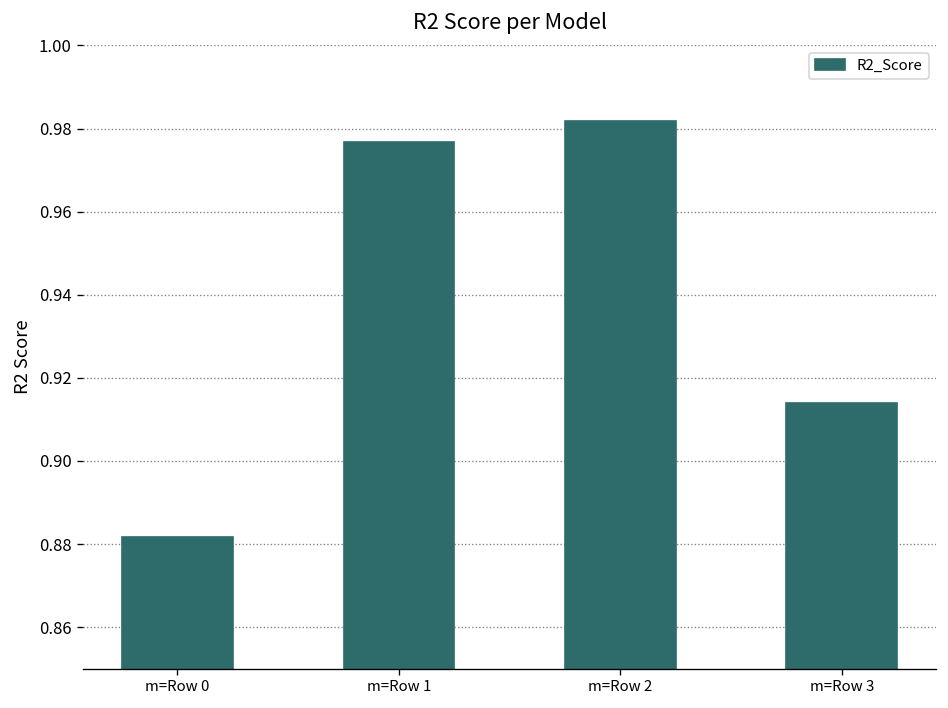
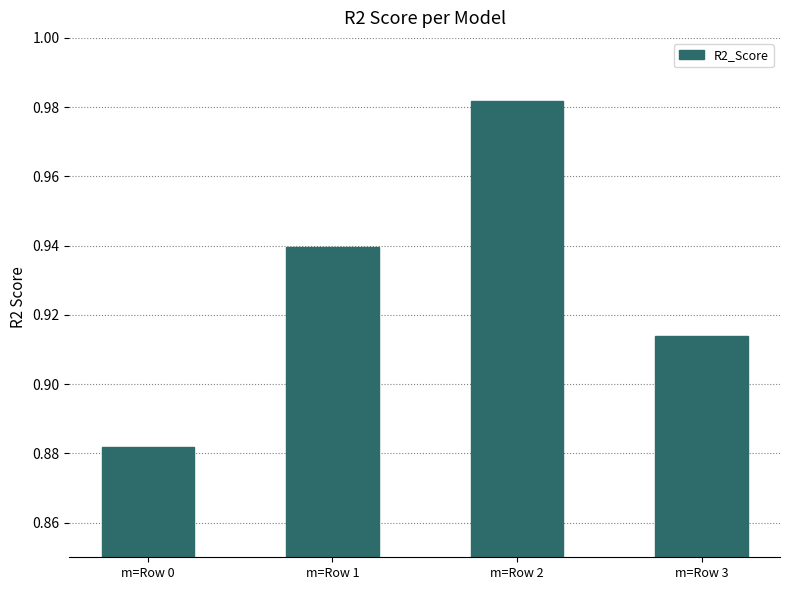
  {
    "m=Row 0": 0.882,
-   "m=Row 1": 0.977,
+   "m=Row 1": 0.940,
    "m=Row 2": 0.982,
    "m=Row 3": 0.914
  }
